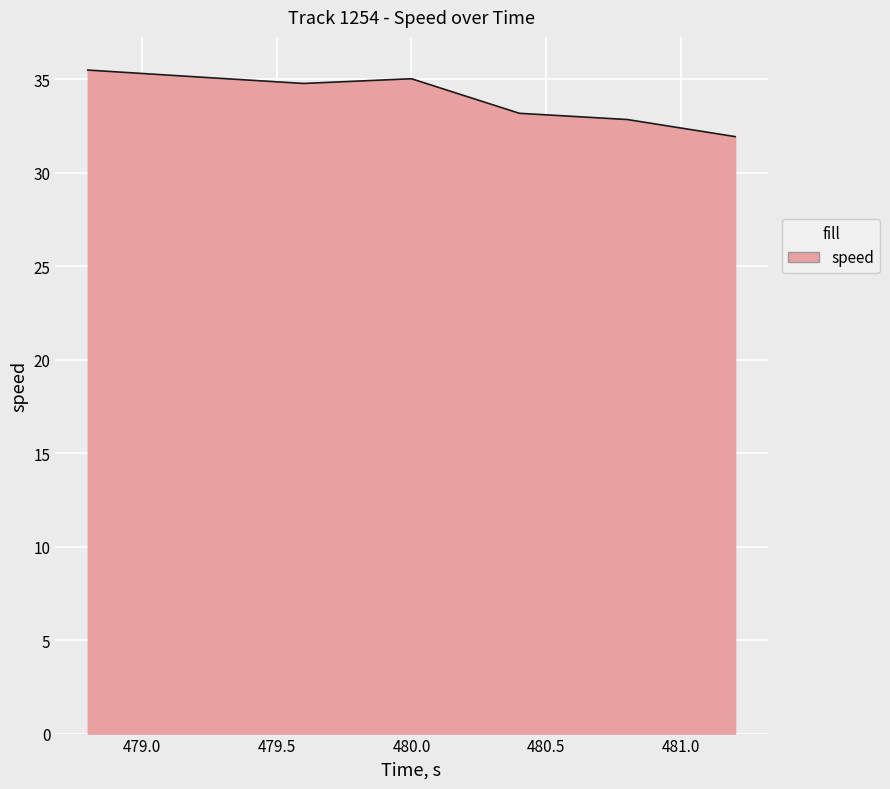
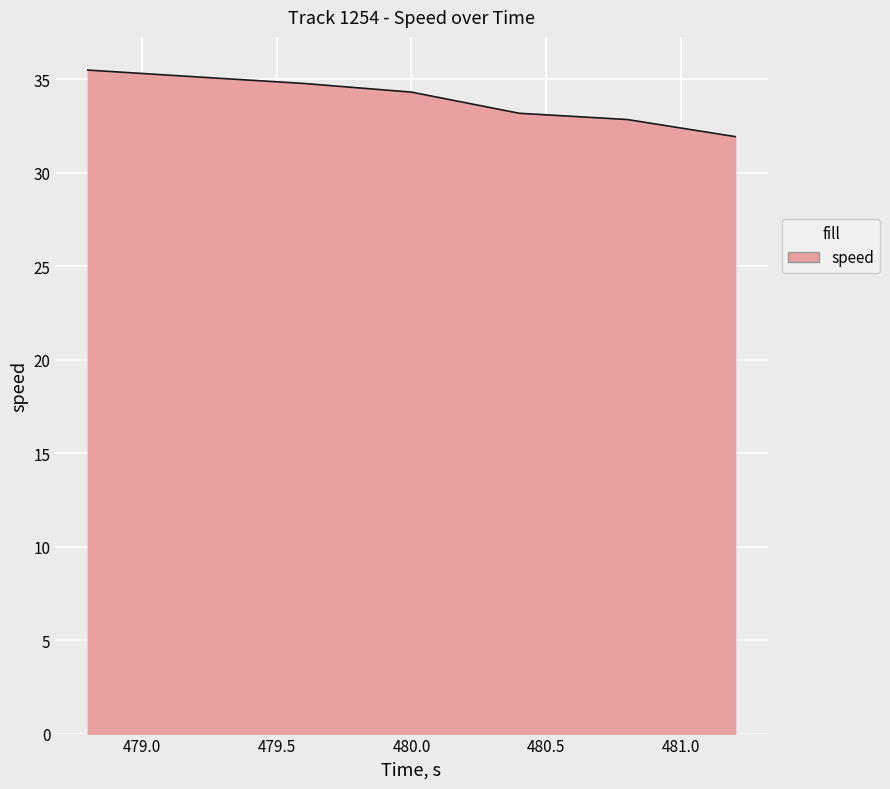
  {
-   "480.0": 35.0
+   "480.0": 34.3
  }
